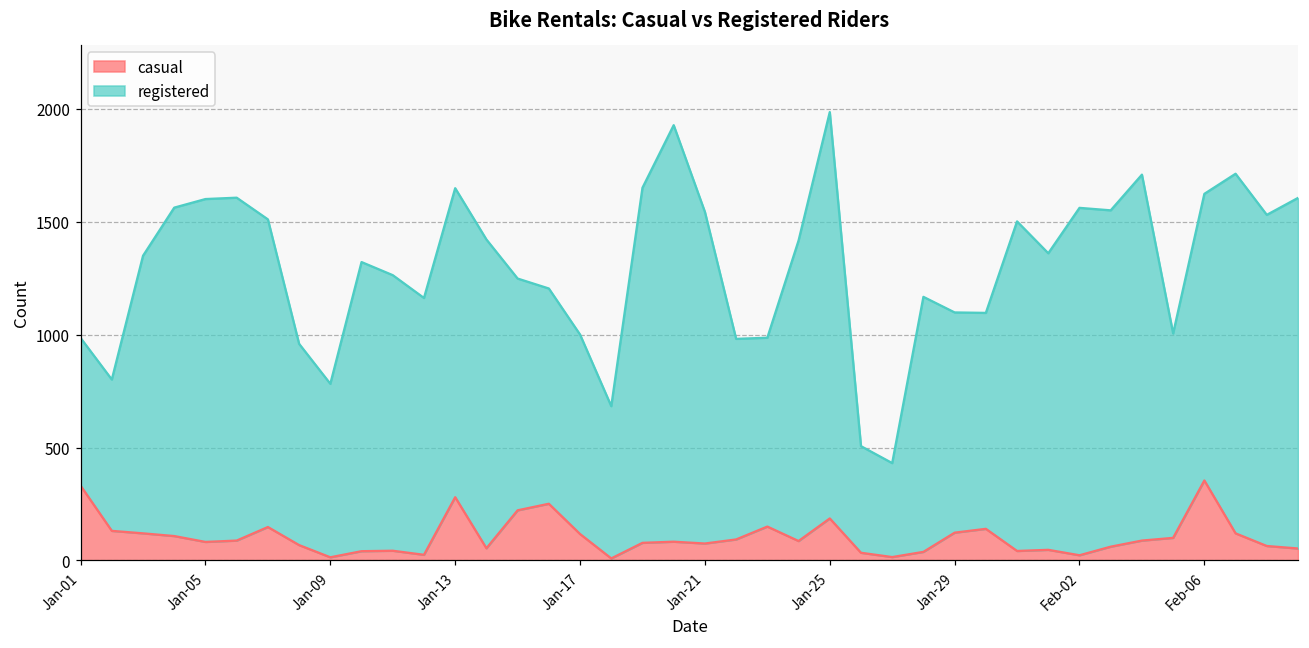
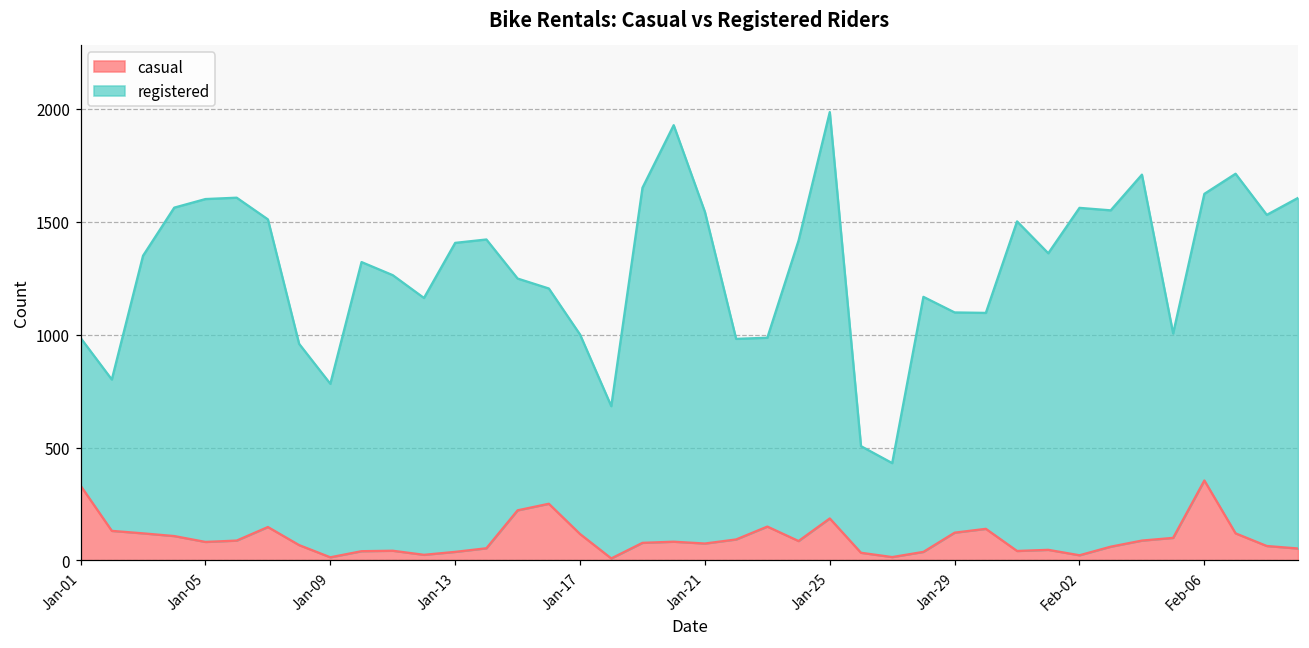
  {
    "casual": {
      "Jan-01": 330,
      "Jan-05": 80,
      "Jan-09": 10,
-     "Jan-13": 280,
+     "Jan-13": 40,
      "Jan-17": 120,
      "Jan-21": 80,
      "Jan-25": 190,
      "Jan-29": 120,
      "Feb-02": 20,
      "Feb-06": 350
    },
    "registered": {
      "Jan-01": 650,
      "Jan-05": 1520,
      "Jan-09": 770,
      "Jan-13": 1370,
      "Jan-17": 880,
      "Jan-21": 1470,
      "Jan-25": 1800,
      "Jan-29": 980,
      "Feb-02": 1540,
      "Feb-06": 1270
    }
  }
